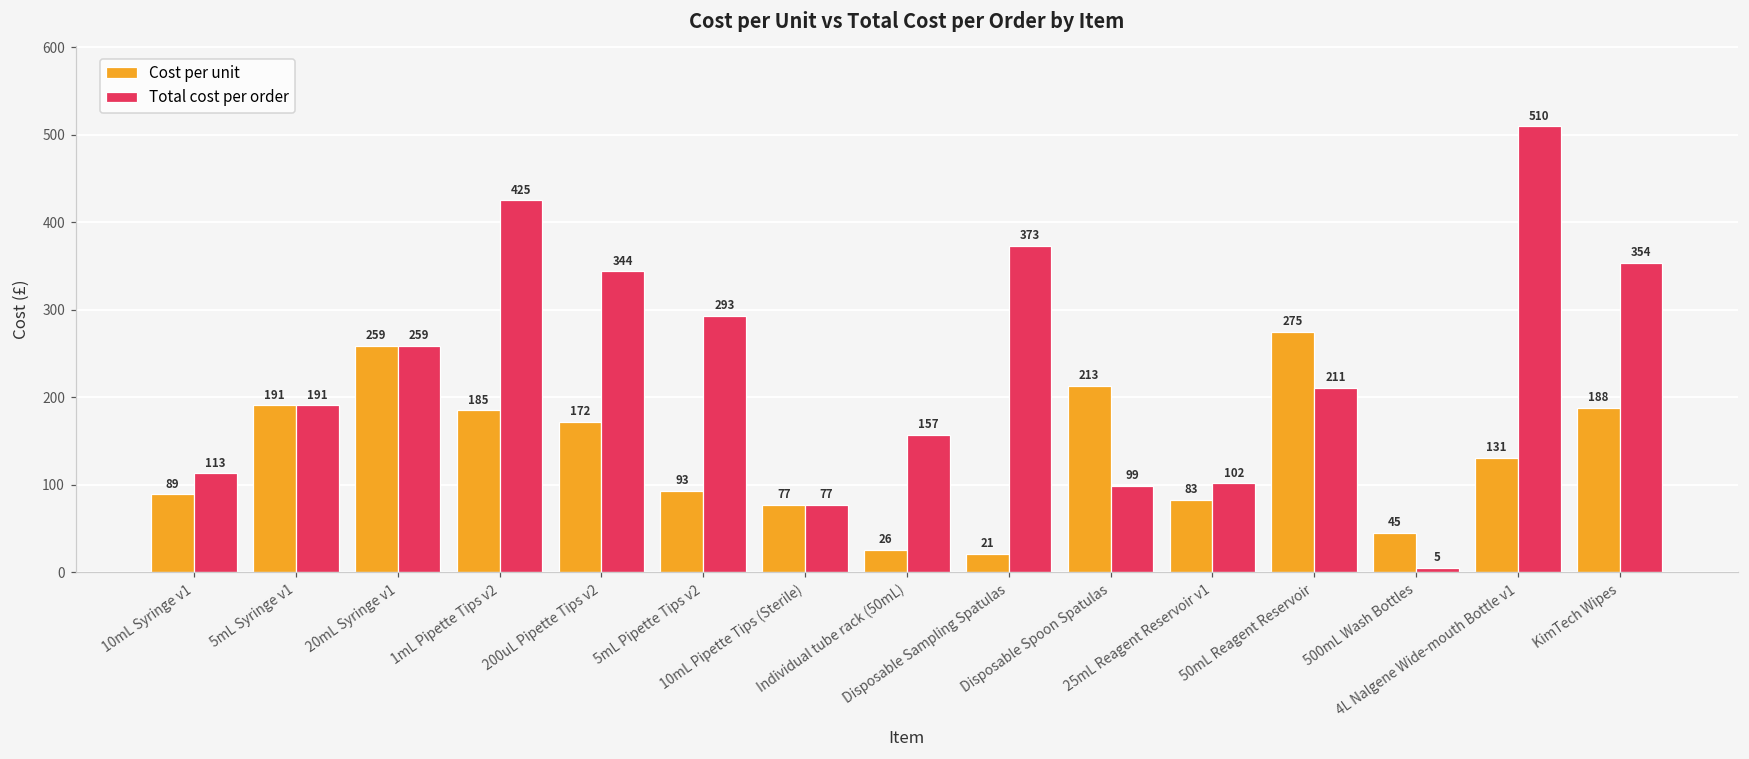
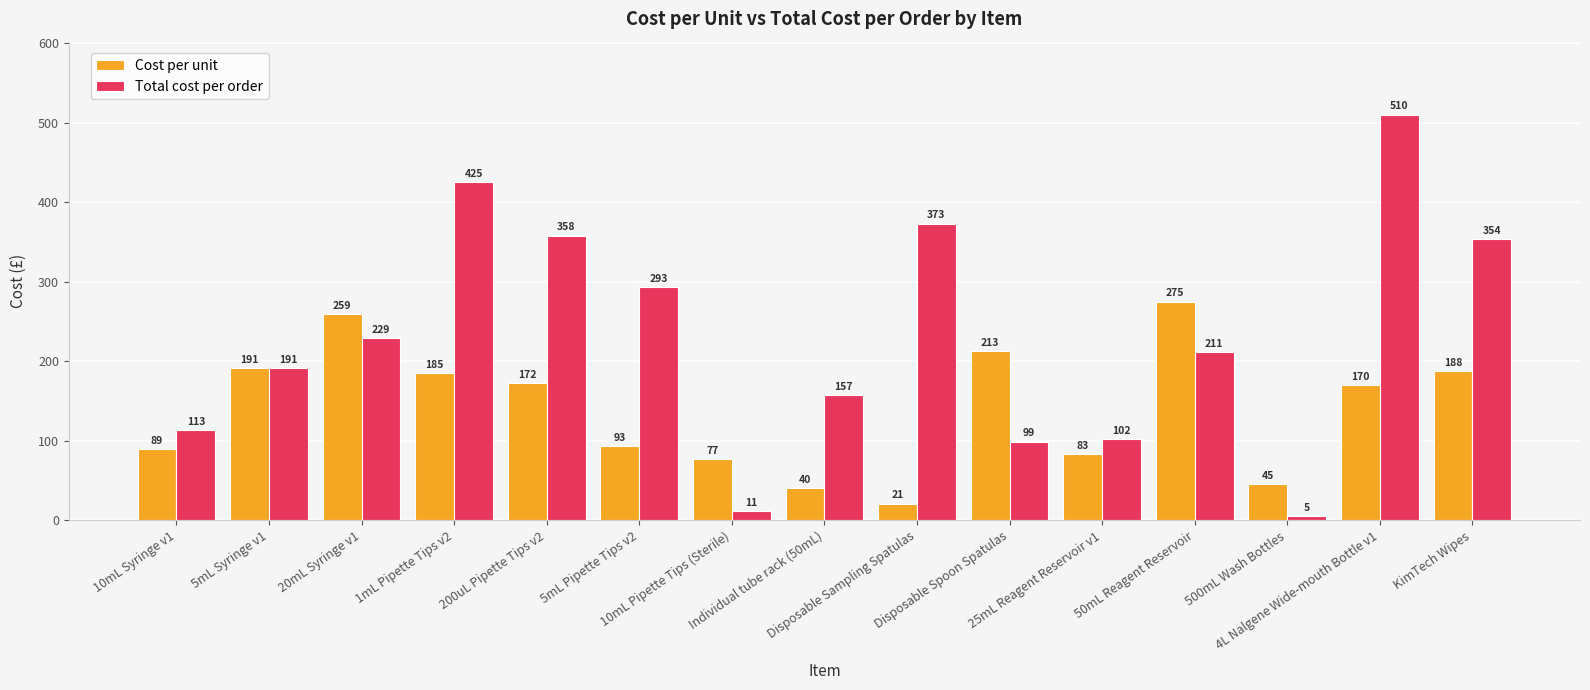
  {
    "Cost per unit": {
      "10mL Syringe v1": 89,
      "5mL Syringe v1": 191,
      "20mL Syringe v1": 259,
      "1mL Pipette Tips v2": 185,
      "200uL Pipette Tips v2": 172,
      "5mL Pipette Tips v2": 93,
      "10mL Pipette Tips (Sterile)": 77,
-     "Individual tube rack (50mL)": 26,
+     "Individual tube rack (50mL)": 40,
      "Disposable Sampling Spatulas": 21,
      "Disposable Spoon Spatulas": 213,
      "25mL Reagent Reservoir v1": 83,
      "50mL Reagent Reservoir": 275,
      "500mL Wash Bottles": 45,
-     "4L Nalgene Wide-mouth Bottle v1": 131,
+     "4L Nalgene Wide-mouth Bottle v1": 170,
      "KimTech Wipes": 188
    },
    "Total cost per order": {
      "10mL Syringe v1": 113,
      "5mL Syringe v1": 191,
-     "20mL Syringe v1": 259,
+     "20mL Syringe v1": 229,
      "1mL Pipette Tips v2": 425,
-     "200uL Pipette Tips v2": 344,
+     "200uL Pipette Tips v2": 358,
      "5mL Pipette Tips v2": 293,
-     "10mL Pipette Tips (Sterile)": 77,
+     "10mL Pipette Tips (Sterile)": 11,
      "Individual tube rack (50mL)": 157,
      "Disposable Sampling Spatulas": 373,
      "Disposable Spoon Spatulas": 99,
      "25mL Reagent Reservoir v1": 102,
      "50mL Reagent Reservoir": 211,
      "500mL Wash Bottles": 5,
      "4L Nalgene Wide-mouth Bottle v1": 510,
      "KimTech Wipes": 354
    }
  }
